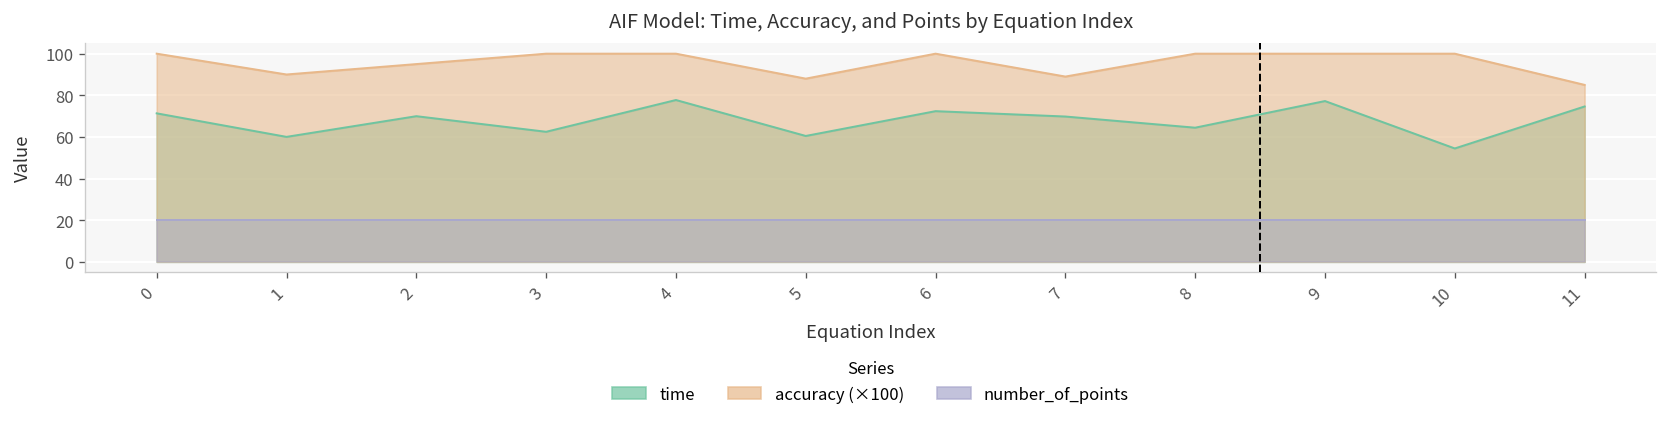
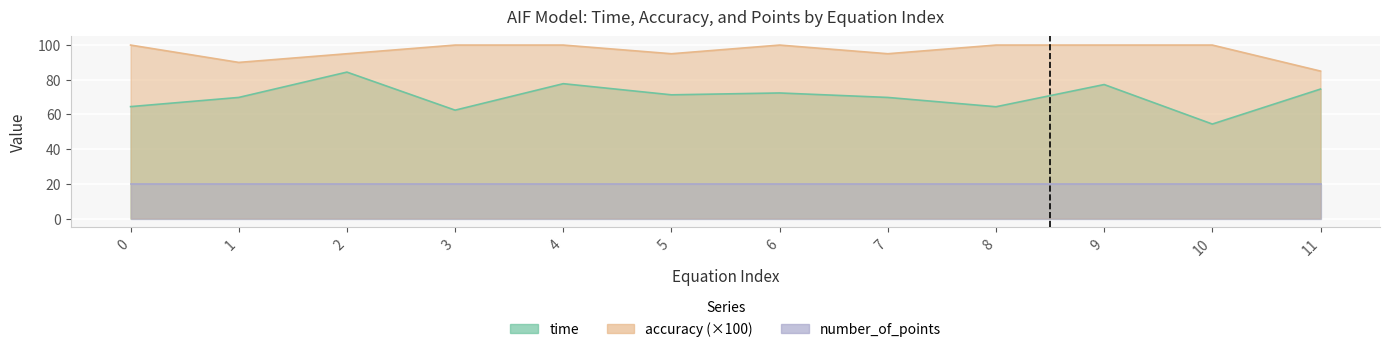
  {
    "time": {
-     "0": 71,
-     "1": 60,
-     "2": 70,
+     "0": 65,
+     "1": 70,
+     "2": 84,
      "3": 62,
      "4": 78,
-     "5": 60,
+     "5": 71,
      "6": 72,
      "7": 70,
      "8": 64,
      "9": 77,
      "10": 54,
      "11": 75
    },
    "accuracy (×100)": {
      "0": 100,
      "1": 90,
      "2": 95,
      "3": 100,
      "4": 100,
-     "5": 88,
+     "5": 95,
      "6": 100,
-     "7": 89,
+     "7": 95,
      "8": 100,
      "9": 100,
      "10": 100,
      "11": 85
    },
    "number_of_points": {
      "0": 20,
      "1": 20,
      "2": 20,
      "3": 20,
      "4": 20,
      "5": 20,
      "6": 20,
      "7": 20,
      "8": 20,
      "9": 20,
      "10": 20,
      "11": 20
    }
  }
